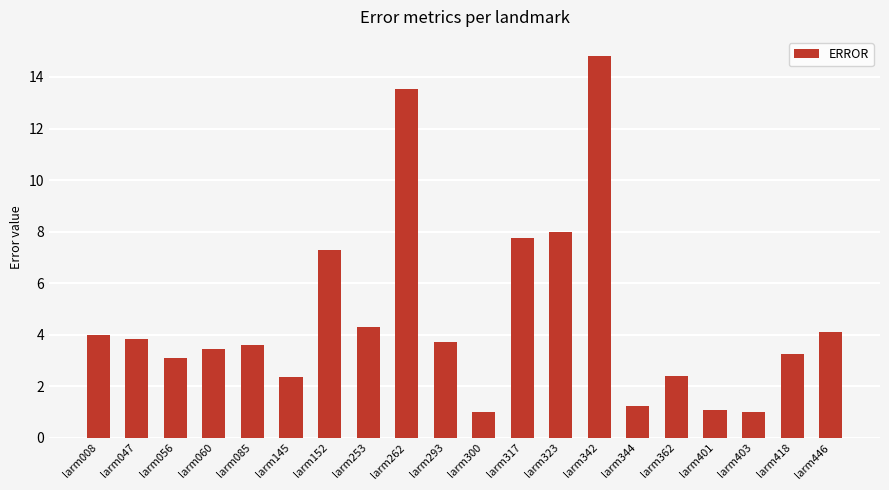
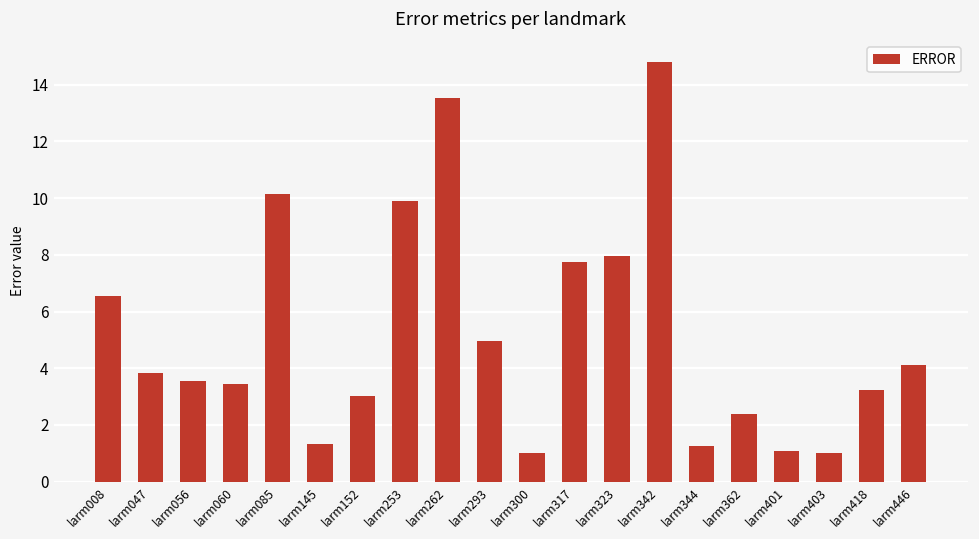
  {
-   "larm008": 4.0,
+   "larm008": 6.6,
    "larm047": 3.8,
-   "larm056": 3.1,
+   "larm056": 3.6,
    "larm060": 3.5,
-   "larm085": 3.6,
-   "larm145": 2.4,
-   "larm152": 7.3,
-   "larm253": 4.3,
+   "larm085": 10.2,
+   "larm145": 1.3,
+   "larm152": 3.0,
+   "larm253": 9.9,
    "larm262": 13.5,
-   "larm293": 3.7,
+   "larm293": 4.9,
    "larm300": 1.0,
    "larm317": 7.7,
    "larm323": 8.0,
    "larm342": 14.8,
    "larm344": 1.3,
    "larm362": 2.4,
    "larm401": 1.1,
    "larm403": 1.0,
    "larm418": 3.2,
    "larm446": 4.1
  }
